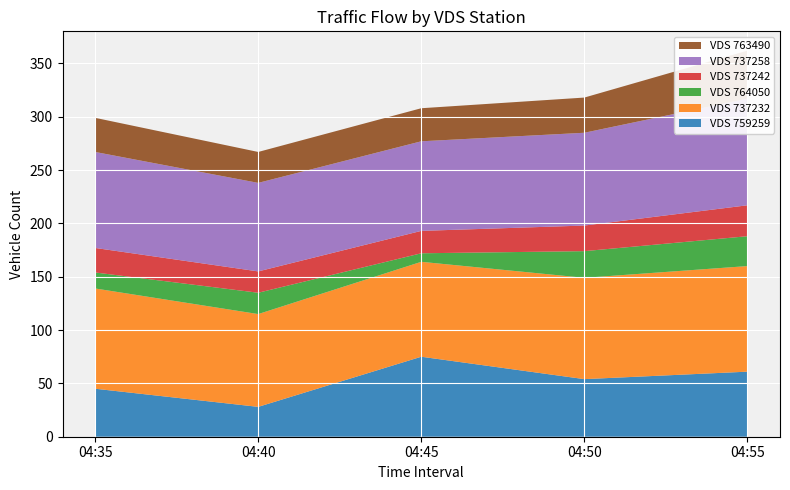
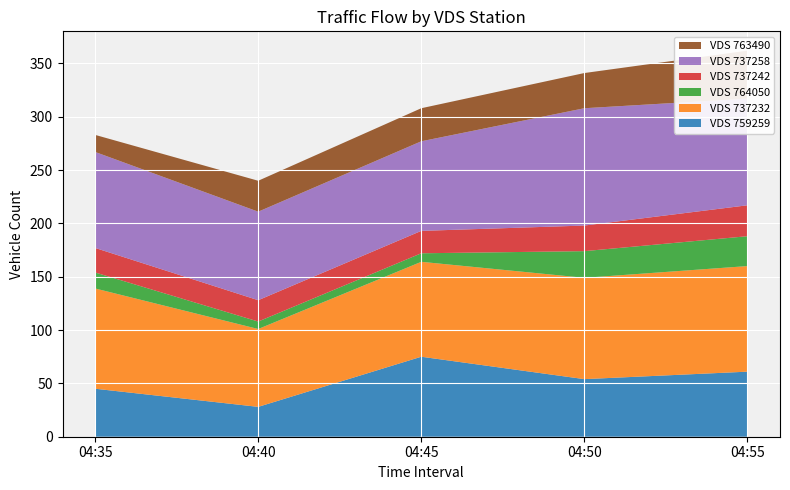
  {
    "VDS 759259": {
      "04:35": 45,
      "04:40": 28,
      "04:45": 75,
      "04:50": 54,
      "04:55": 61
    },
    "VDS 737232": {
      "04:35": 94,
-     "04:40": 87,
+     "04:40": 73,
      "04:45": 89,
      "04:50": 95,
      "04:55": 99
    },
    "VDS 764050": {
      "04:35": 15,
-     "04:40": 20,
+     "04:40": 7,
      "04:45": 8,
      "04:50": 25,
      "04:55": 28
    },
    "VDS 737242": {
      "04:35": 23,
      "04:40": 20,
      "04:45": 21,
      "04:50": 24,
      "04:55": 29
    },
    "VDS 737258": {
      "04:35": 90,
      "04:40": 83,
      "04:45": 84,
-     "04:50": 87
+     "04:50": 110
    },
    "VDS 763490": {
-     "04:35": 32,
+     "04:35": 16,
      "04:40": 29,
      "04:45": 31,
      "04:50": 33
    }
  }
